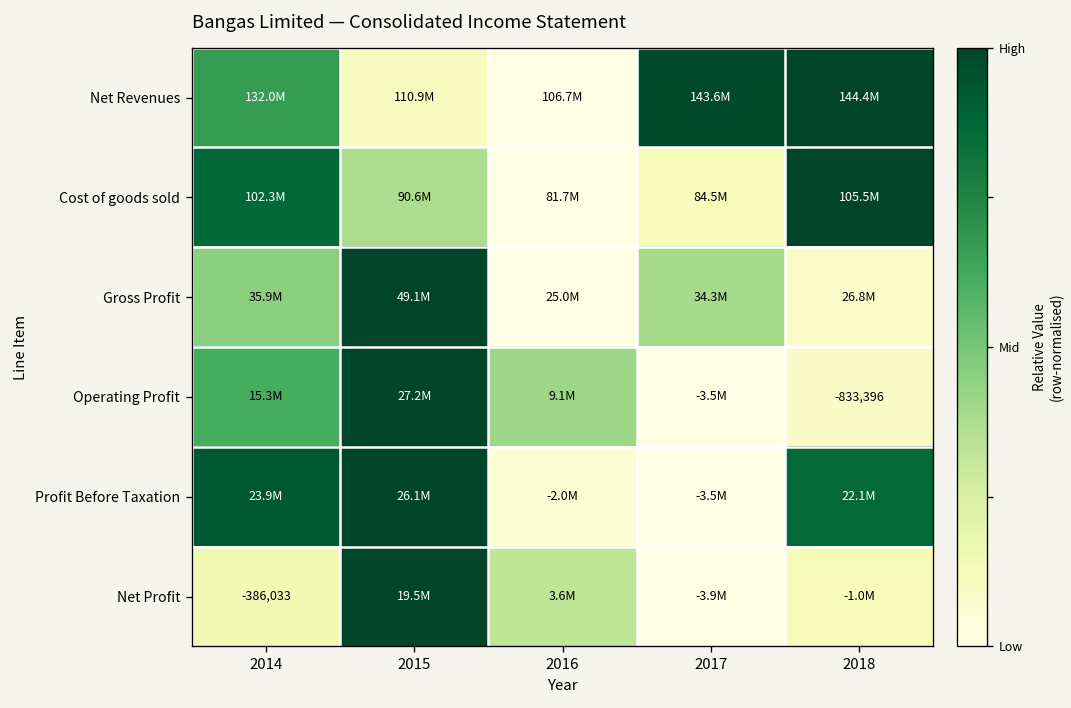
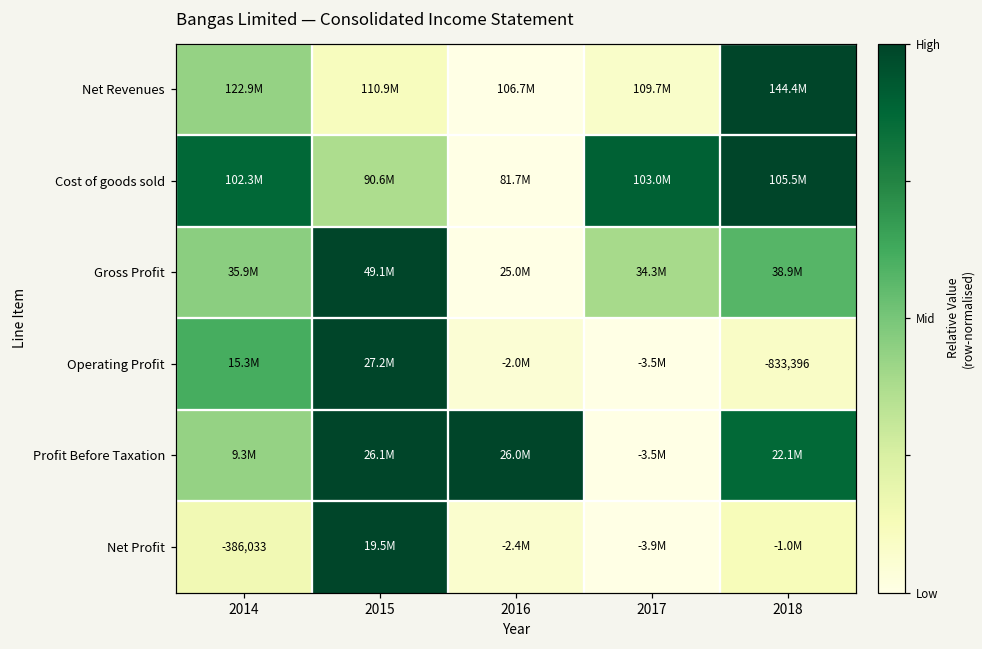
  {
    "Net Revenues": {
-     "2014": "132.0M",
+     "2014": "122.9M",
      "2015": "110.9M",
      "2016": "106.7M",
-     "2017": "143.6M",
+     "2017": "109.7M",
      "2018": "144.4M"
    },
    "Cost of goods sold": {
      "2014": "102.3M",
      "2015": "90.6M",
      "2016": "81.7M",
-     "2017": "84.5M",
+     "2017": "103.0M",
      "2018": "105.5M"
    },
    "Gross Profit": {
      "2014": "35.9M",
      "2015": "49.1M",
      "2016": "25.0M",
      "2017": "34.3M",
-     "2018": "26.8M"
+     "2018": "38.9M"
    },
    "Operating Profit": {
      "2014": "15.3M",
      "2015": "27.2M",
-     "2016": "9.1M",
+     "2016": "-2.0M",
      "2017": "-3.5M",
      "2018": "-833,396"
    },
    "Profit Before Taxation": {
-     "2014": "23.9M",
+     "2014": "9.3M",
      "2015": "26.1M",
-     "2016": "-2.0M",
+     "2016": "26.0M",
      "2017": "-3.5M",
      "2018": "22.1M"
    },
    "Net Profit": {
      "2014": "-386,033",
      "2015": "19.5M",
-     "2016": "3.6M",
+     "2016": "-2.4M",
      "2017": "-3.9M",
      "2018": "-1.0M"
    }
  }
